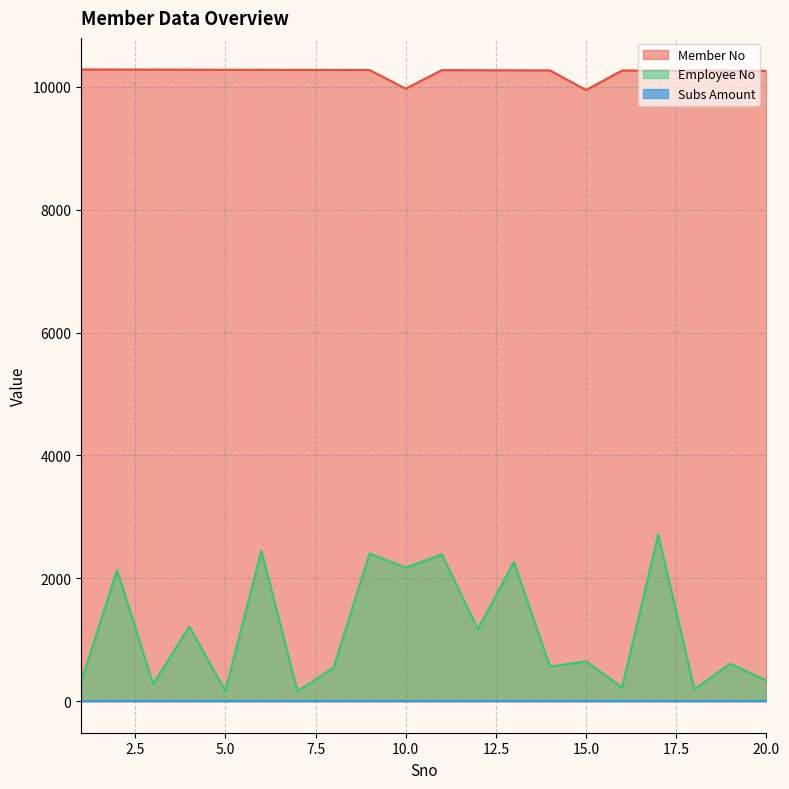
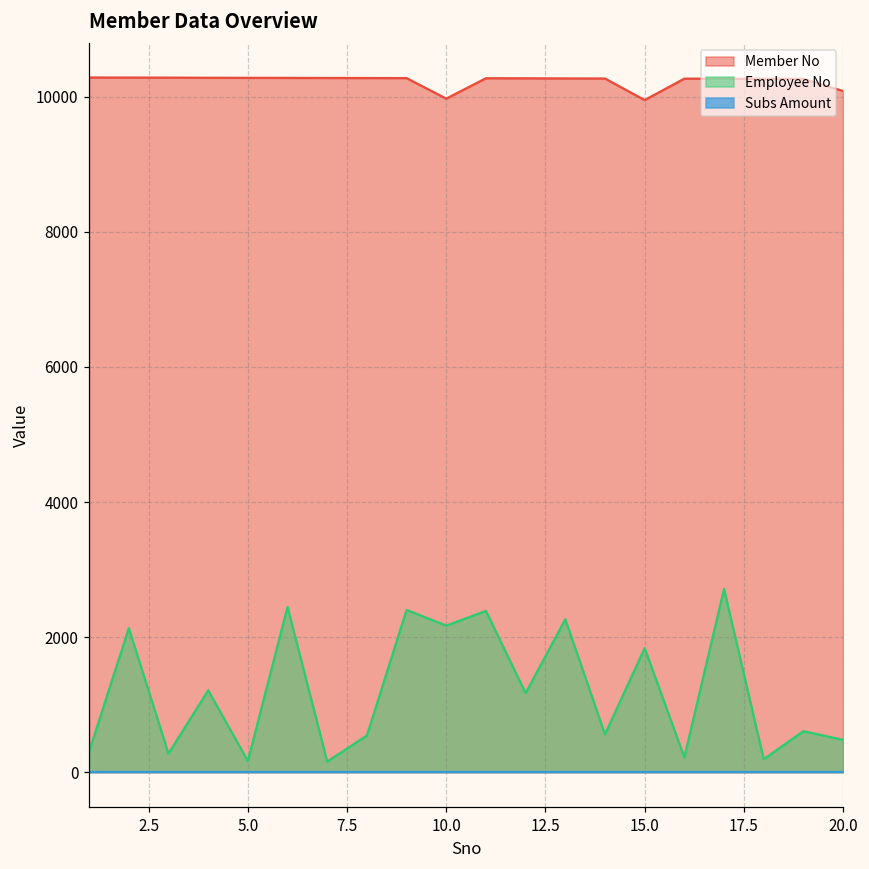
  {
    "Member No": {
      "5.0": 10300,
      "10.0": 10000,
      "15.0": 9900,
-     "20.0": 10300
+     "20.0": 10100
    },
    "Employee No": {
      "5.0": 200,
      "10.0": 2200,
-     "15.0": 600,
-     "20.0": 300
+     "15.0": 1800,
+     "20.0": 500
    },
    "Subs Amount": {
      "5.0": 0,
      "10.0": 0,
      "15.0": 0,
      "20.0": 0
    }
  }
